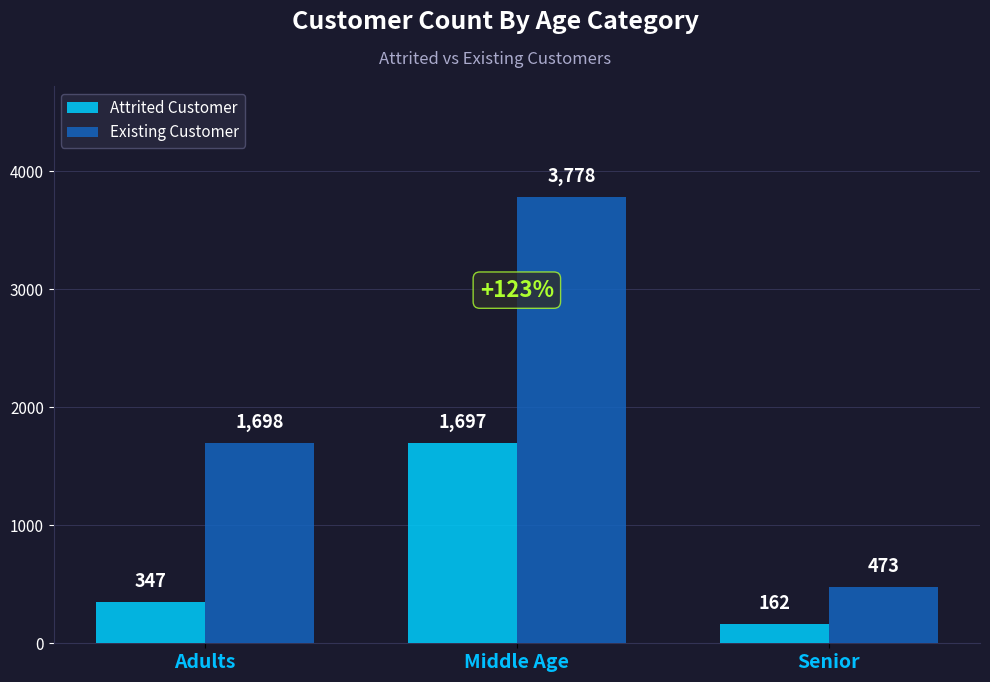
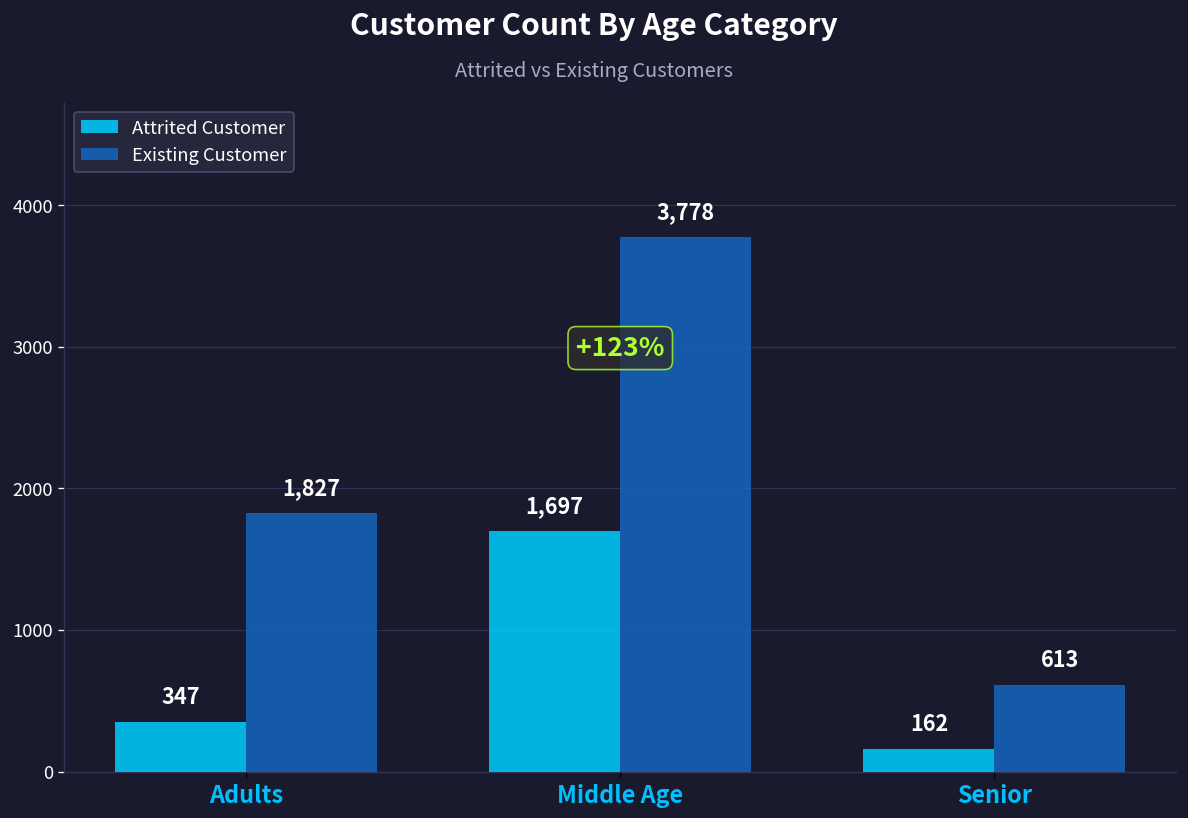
  {
    "Attrited Customer": {
      "Adults": "347",
      "Middle Age": "1,697",
      "Senior": "162"
    },
    "Existing Customer": {
-     "Adults": "1,698",
+     "Adults": "1,827",
      "Middle Age": "3,778",
-     "Senior": "473"
+     "Senior": "613"
    }
  }
